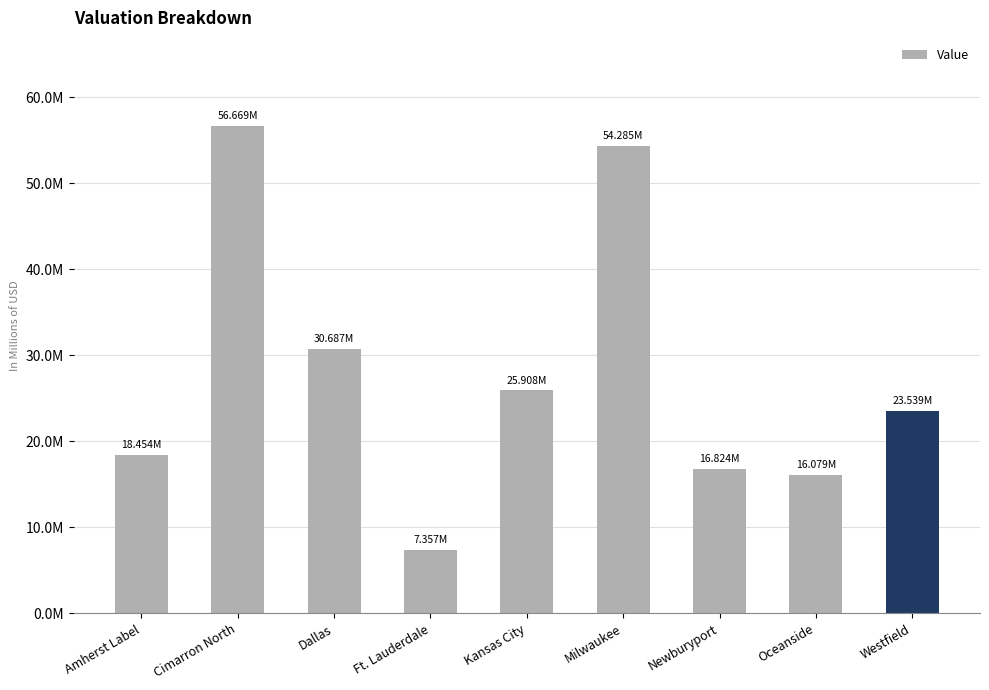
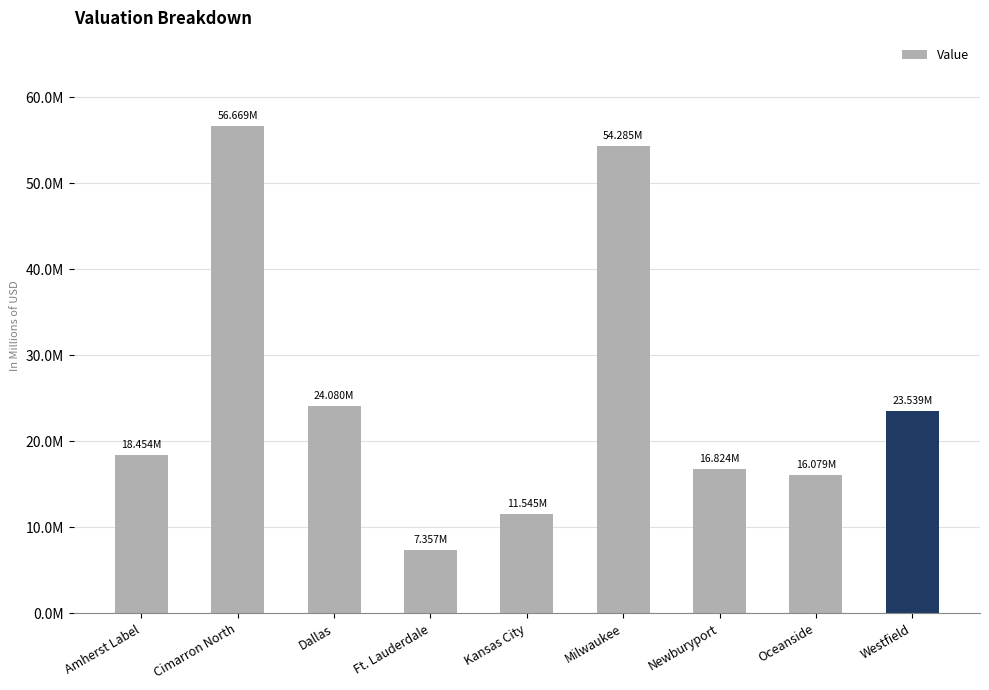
  {
    "Amherst Label": "18.454M",
    "Cimarron North": "56.669M",
-   "Dallas": "30.687M",
+   "Dallas": "24.080M",
    "Ft. Lauderdale": "7.357M",
-   "Kansas City": "25.908M",
+   "Kansas City": "11.545M",
    "Milwaukee": "54.285M",
    "Newburyport": "16.824M",
    "Oceanside": "16.079M",
    "Westfield": "23.539M"
  }
